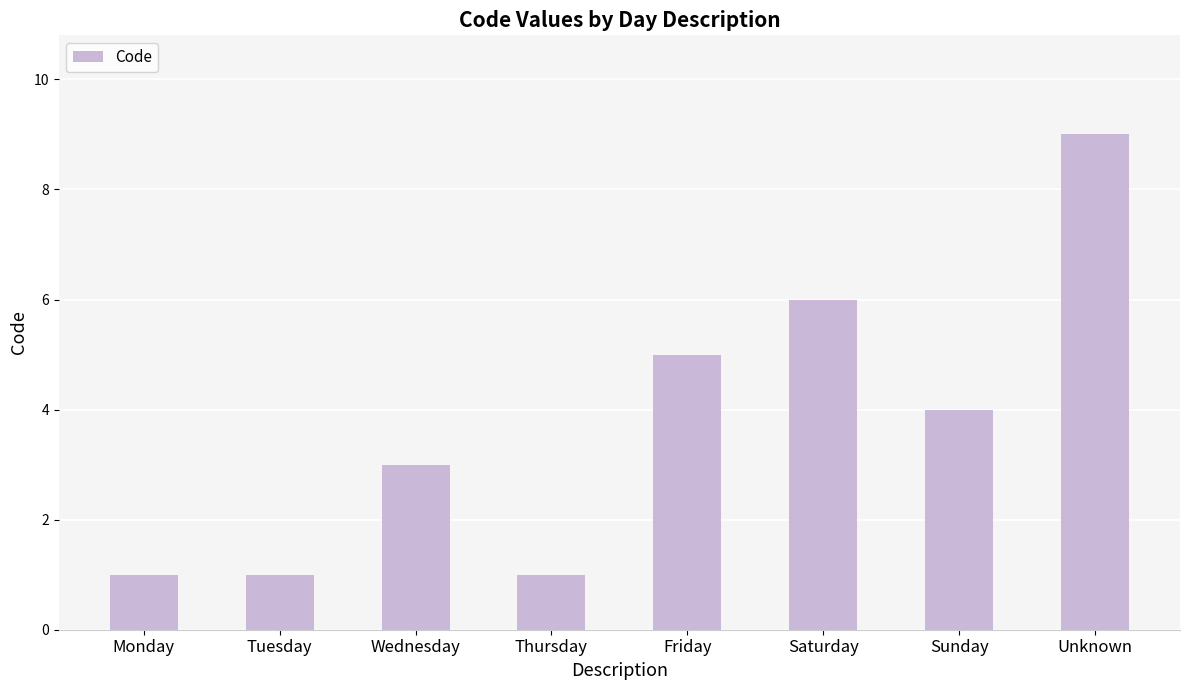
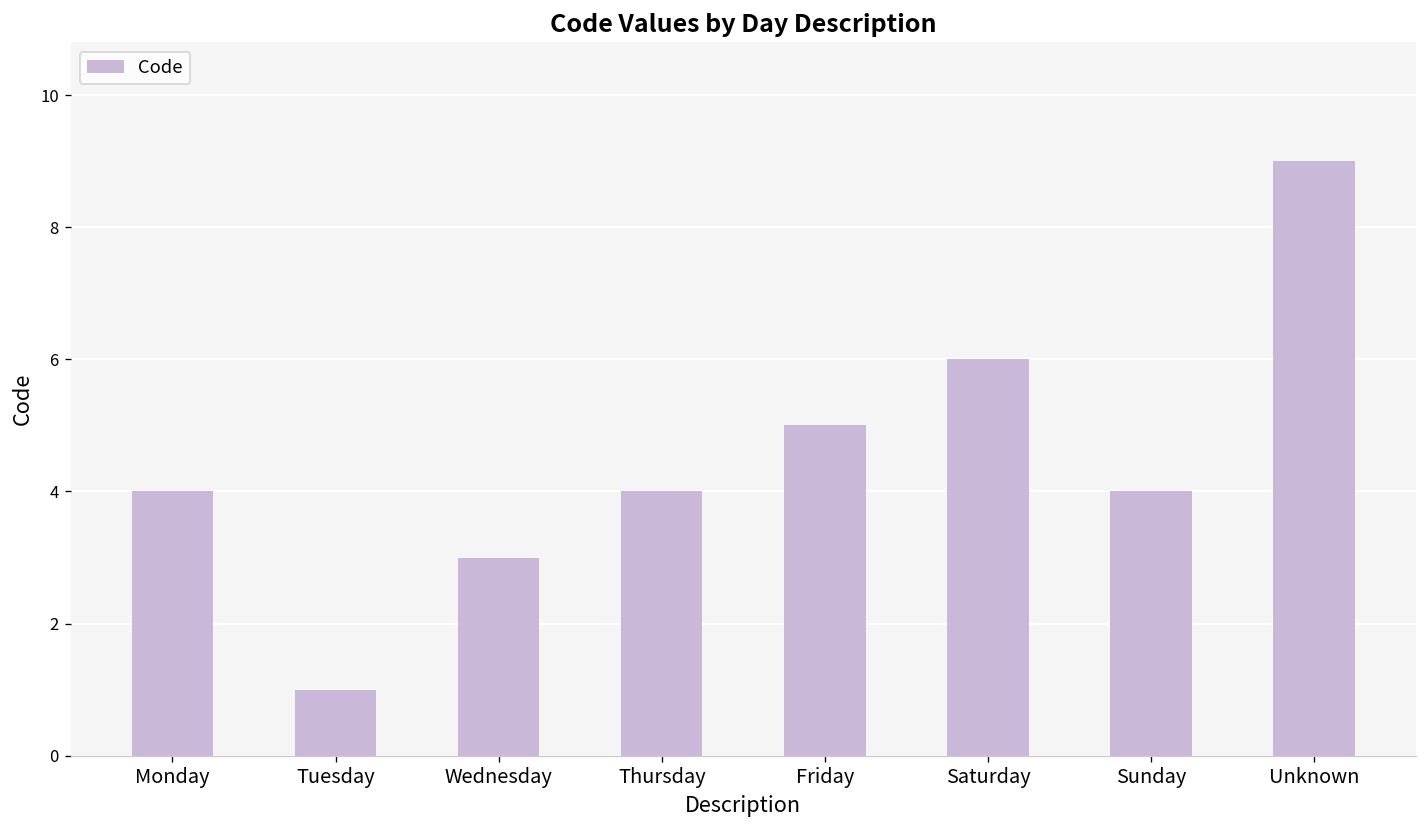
  {
-   "Monday": 1,
+   "Monday": 4,
    "Tuesday": 1,
    "Wednesday": 3,
-   "Thursday": 1,
+   "Thursday": 4,
    "Friday": 5,
    "Saturday": 6,
    "Sunday": 4,
    "Unknown": 9
  }
